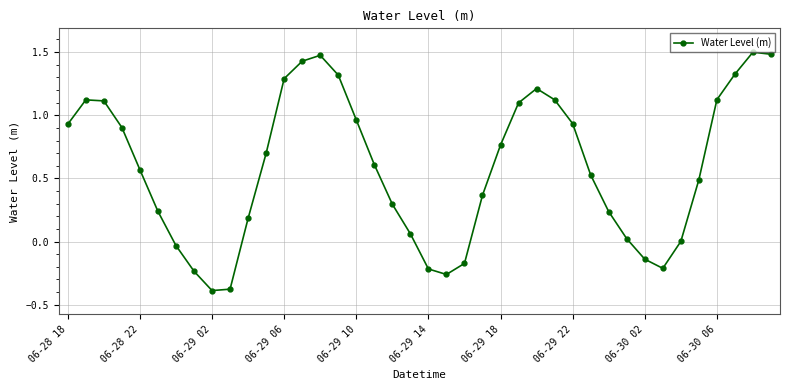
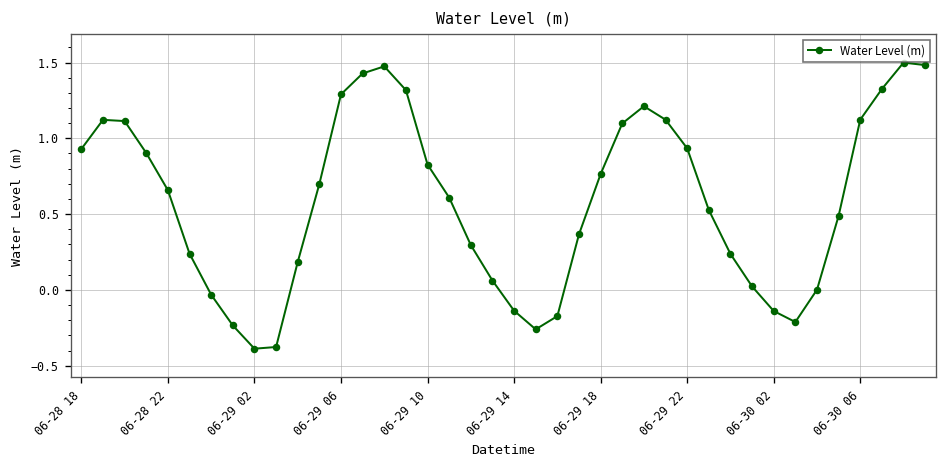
  {
    "06-28 18": 0.93,
-   "06-28 22": 0.57,
+   "06-28 22": 0.66,
    "06-29 02": -0.39,
    "06-29 06": 1.29,
-   "06-29 10": 0.96,
-   "06-29 14": -0.22,
+   "06-29 10": 0.83,
+   "06-29 14": -0.14,
    "06-29 18": 0.76,
    "06-29 22": 0.93,
    "06-30 02": -0.14,
    "06-30 06": 1.12
  }
